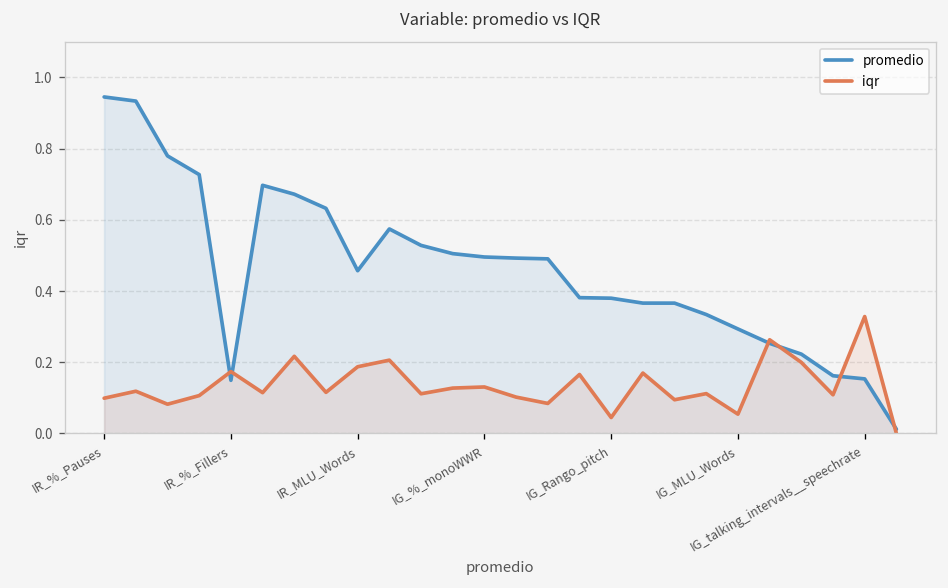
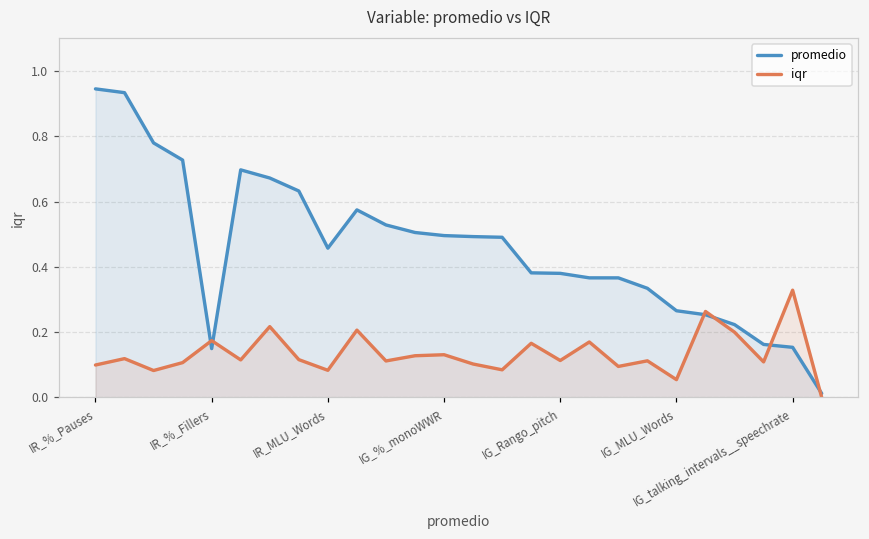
  {
    "promedio": {
      "IR_%_Pauses": 0.95,
      "IR_%_Fillers": 0.15,
      "IR_MLU_Words": 0.46,
      "IG_%_monoWWR": 0.50,
      "IG_Rango_pitch": 0.38,
-     "IG_MLU_Words": 0.29,
+     "IG_MLU_Words": 0.27,
      "IG_talking_intervals__speechrate": 0.15
    },
    "iqr": {
      "IR_%_Pauses": 0.10,
      "IR_%_Fillers": 0.17,
-     "IR_MLU_Words": 0.19,
+     "IR_MLU_Words": 0.08,
      "IG_%_monoWWR": 0.13,
-     "IG_Rango_pitch": 0.04,
+     "IG_Rango_pitch": 0.11,
      "IG_MLU_Words": 0.05,
      "IG_talking_intervals__speechrate": 0.33
    }
  }
